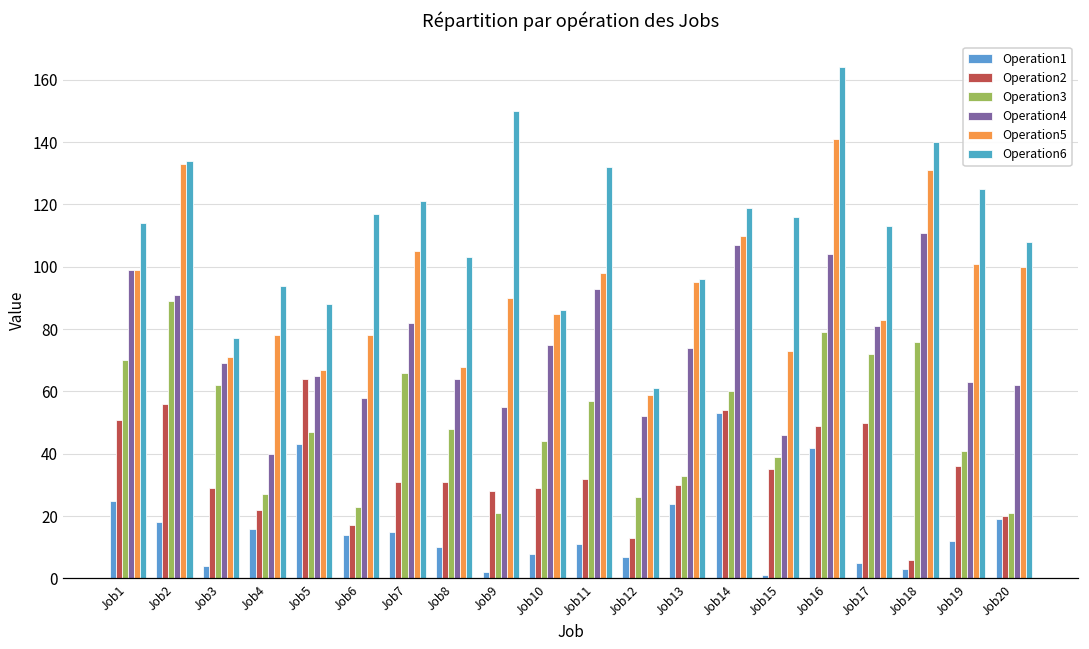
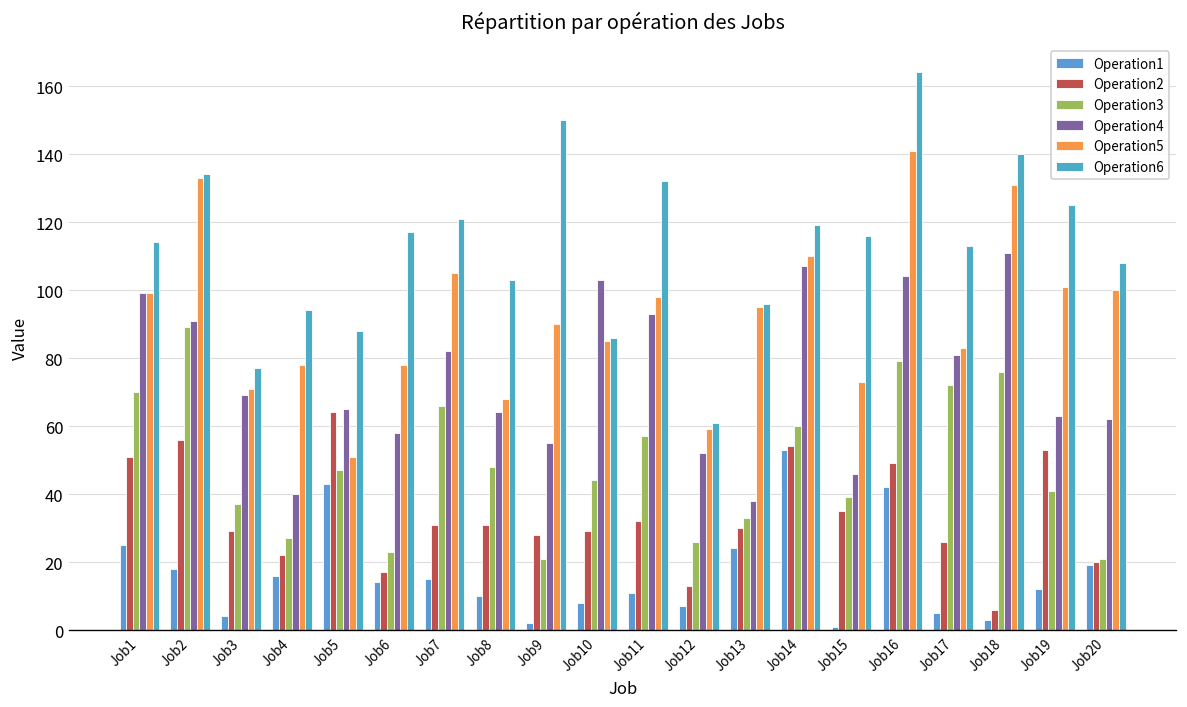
  {
    "Operation2": {
      "Job1": 51,
      "Job2": 56,
      "Job3": 29,
      "Job4": 22,
      "Job5": 64,
      "Job6": 17,
      "Job7": 31,
      "Job8": 31,
      "Job9": 28,
      "Job10": 29,
      "Job11": 32,
      "Job12": 13,
      "Job13": 30,
      "Job14": 54,
      "Job15": 35,
      "Job16": 49,
-     "Job17": 50,
+     "Job17": 26,
      "Job18": 6,
-     "Job19": 36,
+     "Job19": 53,
      "Job20": 20
    },
    "Operation3": {
      "Job1": 70,
      "Job2": 89,
-     "Job3": 62,
+     "Job3": 37,
      "Job4": 27,
      "Job5": 47,
      "Job6": 23,
      "Job7": 66,
      "Job8": 48,
      "Job9": 21,
      "Job10": 44,
      "Job11": 57,
      "Job12": 26,
      "Job13": 33,
      "Job14": 60,
      "Job15": 39,
      "Job16": 79,
      "Job17": 72,
      "Job18": 76,
      "Job19": 41,
      "Job20": 21
    },
    "Operation4": {
      "Job1": 99,
      "Job2": 91,
      "Job3": 69,
      "Job4": 40,
      "Job5": 65,
      "Job6": 58,
      "Job7": 82,
      "Job8": 64,
      "Job9": 55,
-     "Job10": 75,
+     "Job10": 103,
      "Job11": 93,
      "Job12": 52,
-     "Job13": 74,
+     "Job13": 38,
      "Job14": 107,
      "Job15": 46,
      "Job16": 104,
      "Job17": 81,
      "Job18": 111,
      "Job19": 63,
      "Job20": 62
    },
    "Operation5": {
      "Job1": 99,
      "Job2": 133,
      "Job3": 71,
      "Job4": 78,
-     "Job5": 67,
+     "Job5": 51,
      "Job6": 78,
      "Job7": 105,
      "Job8": 68,
      "Job9": 90,
      "Job10": 85,
      "Job11": 98,
      "Job12": 59,
      "Job13": 95,
      "Job14": 110,
      "Job15": 73,
      "Job16": 141,
      "Job17": 83,
      "Job18": 131,
      "Job19": 101,
      "Job20": 100
    }
  }
